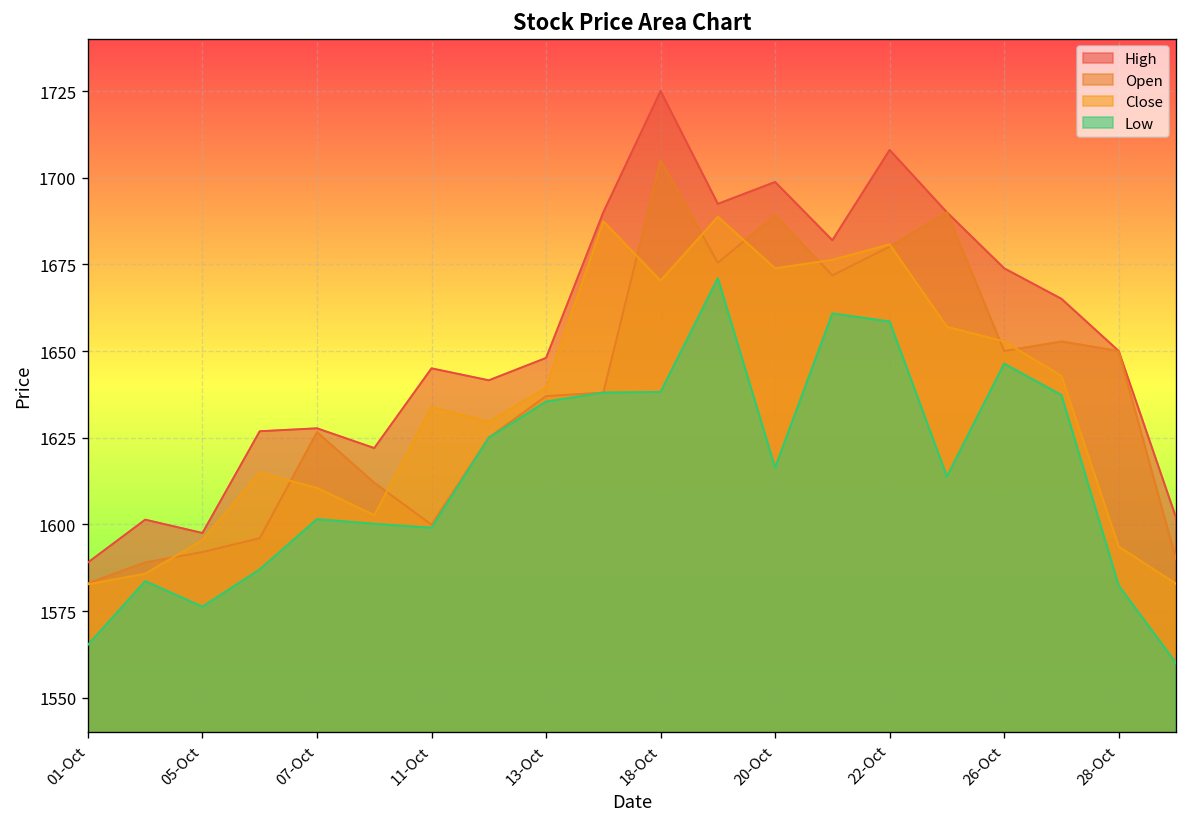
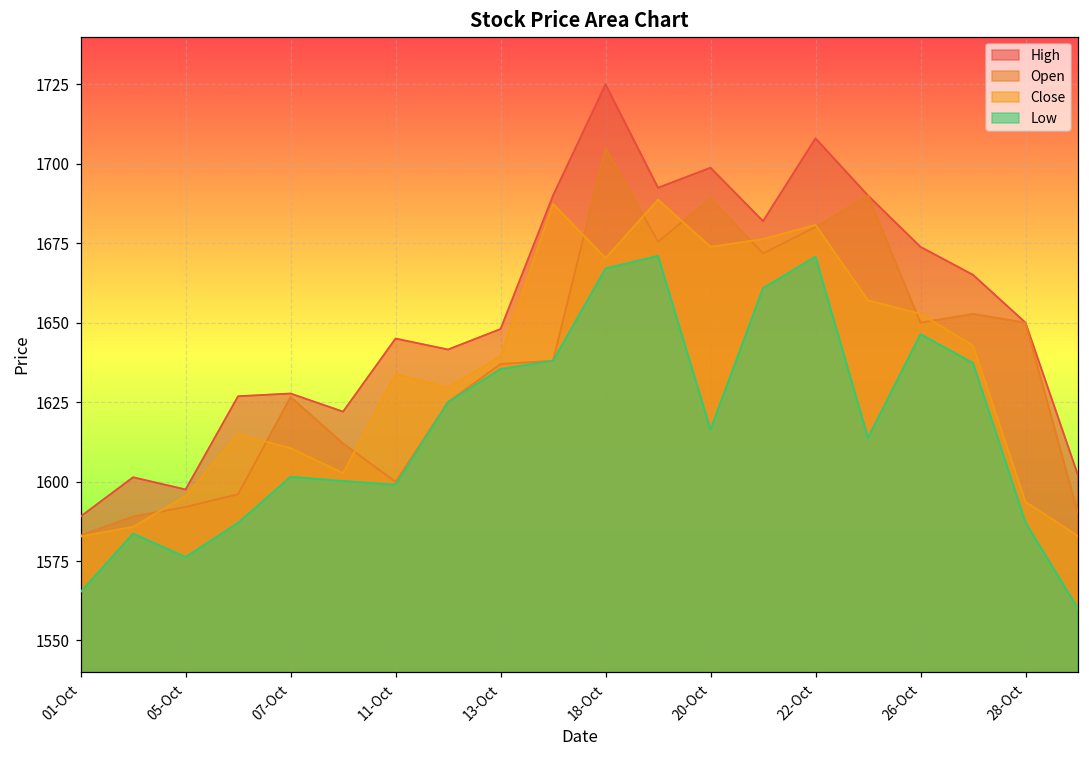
  {
    "Low": {
      "01-Oct": 1565,
      "05-Oct": 1576,
      "07-Oct": 1602,
      "11-Oct": 1599,
      "13-Oct": 1635,
-     "18-Oct": 1638,
+     "18-Oct": 1667,
      "20-Oct": 1616,
-     "22-Oct": 1659,
+     "22-Oct": 1671,
      "26-Oct": 1646,
-     "28-Oct": 1582
+     "28-Oct": 1587
    }
  }
